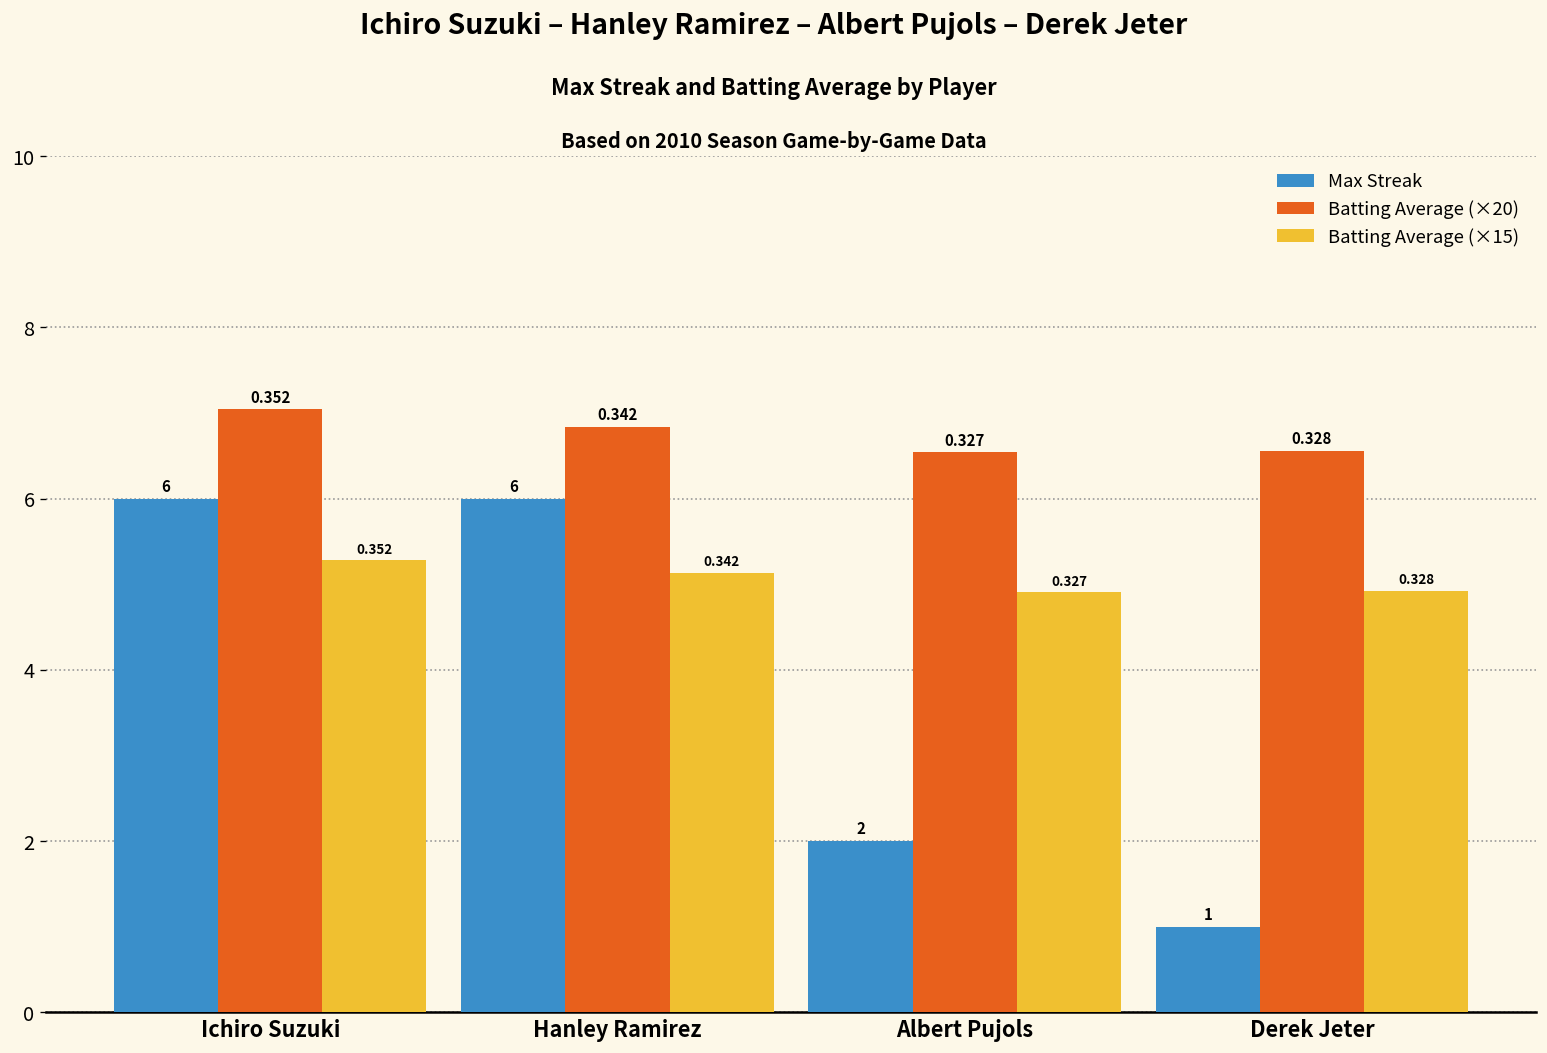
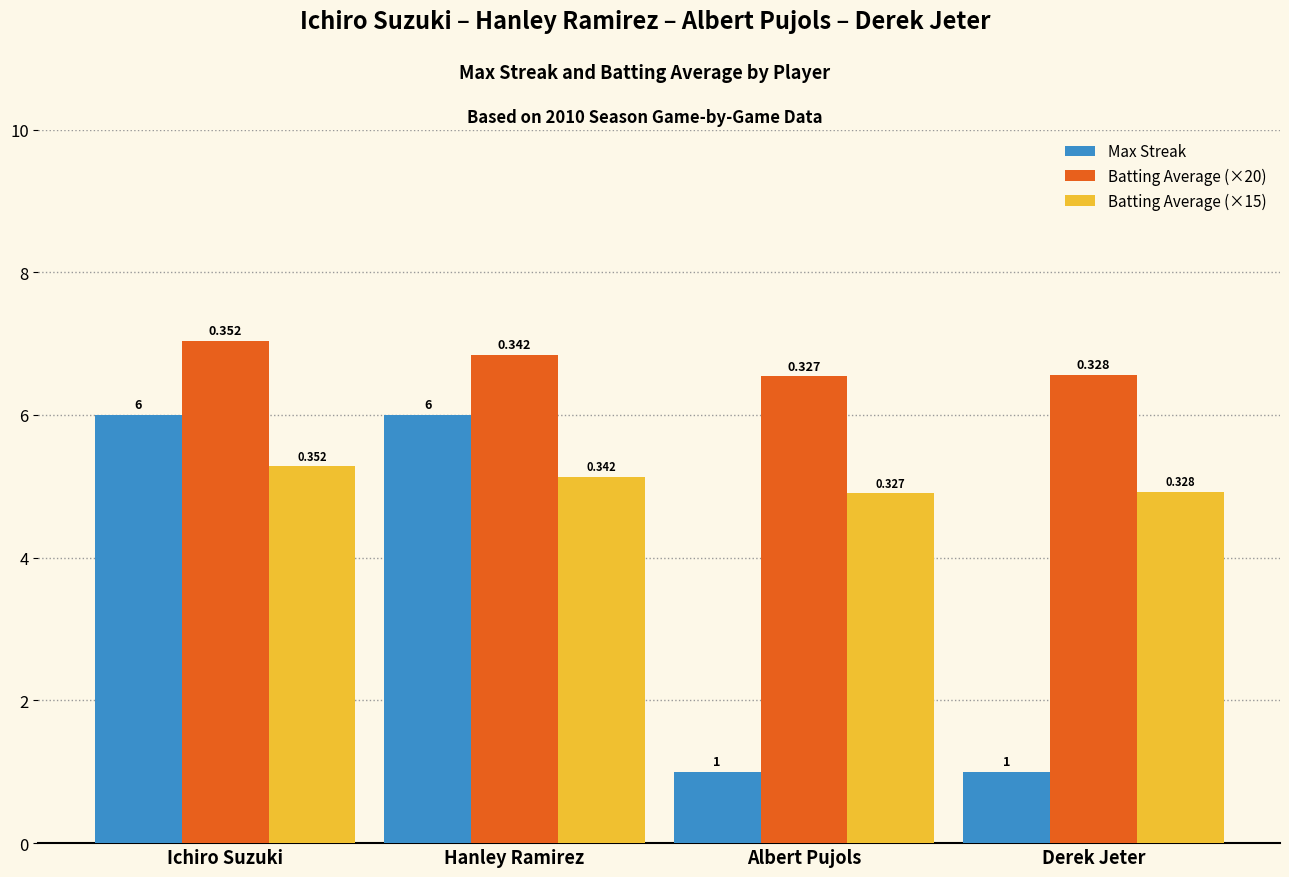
  {
    "Max Streak": {
      "Ichiro Suzuki": 6,
      "Hanley Ramirez": 6,
-     "Albert Pujols": 2,
+     "Albert Pujols": 1,
      "Derek Jeter": 1
    }
  }
